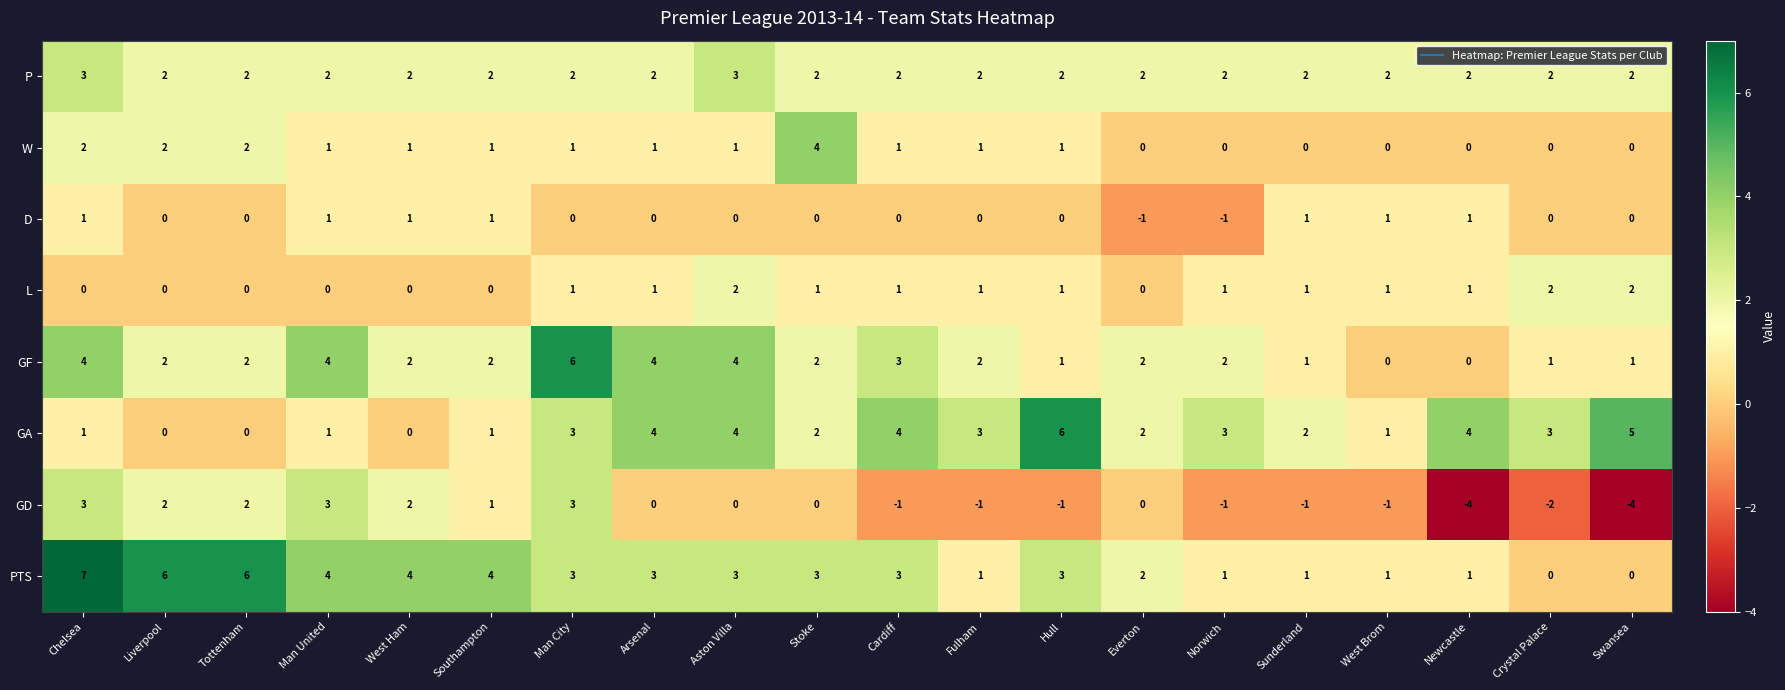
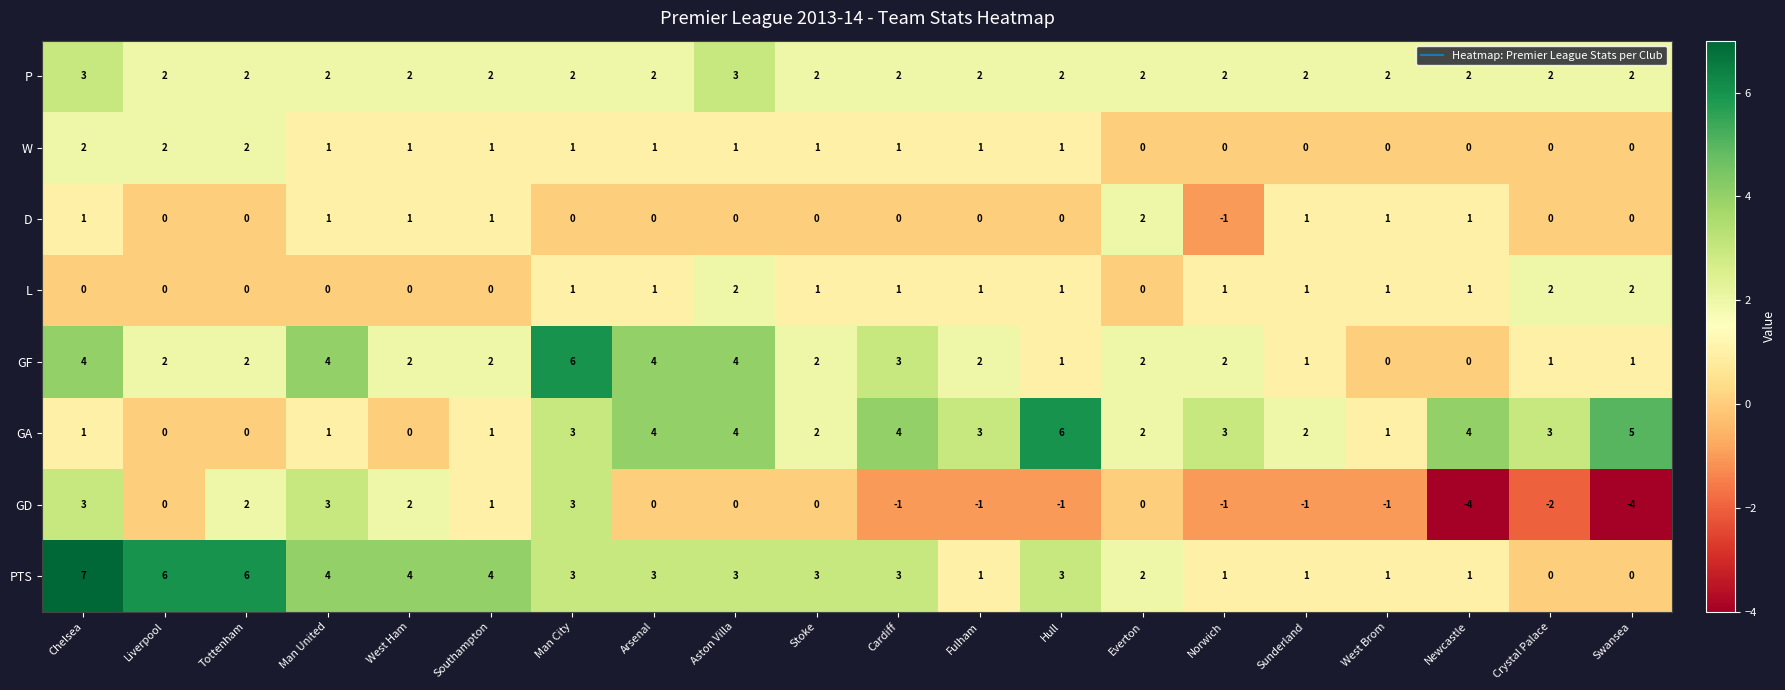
  {
    "P": {
      "Chelsea": 3,
      "Liverpool": 2,
      "Tottenham": 2,
      "Man United": 2,
      "West Ham": 2,
      "Southampton": 2,
      "Man City": 2,
      "Arsenal": 2,
      "Aston Villa": 3,
      "Stoke": 2,
      "Cardiff": 2,
      "Fulham": 2,
      "Hull": 2,
      "Everton": 2,
      "Norwich": 2,
      "Sunderland": 2,
      "West Brom": 2,
      "Newcastle": 2,
      "Crystal Palace": 2,
      "Swansea": 2
    },
    "W": {
      "Chelsea": 2,
      "Liverpool": 2,
      "Tottenham": 2,
      "Man United": 1,
      "West Ham": 1,
      "Southampton": 1,
      "Man City": 1,
      "Arsenal": 1,
      "Aston Villa": 1,
-     "Stoke": 4,
+     "Stoke": 1,
      "Cardiff": 1,
      "Fulham": 1,
      "Hull": 1,
      "Everton": 0,
      "Norwich": 0,
      "Sunderland": 0,
      "West Brom": 0,
      "Newcastle": 0,
      "Crystal Palace": 0,
      "Swansea": 0
    },
    "D": {
      "Chelsea": 1,
      "Liverpool": 0,
      "Tottenham": 0,
      "Man United": 1,
      "West Ham": 1,
      "Southampton": 1,
      "Man City": 0,
      "Arsenal": 0,
      "Aston Villa": 0,
      "Stoke": 0,
      "Cardiff": 0,
      "Fulham": 0,
      "Hull": 0,
-     "Everton": -1,
+     "Everton": 2,
      "Norwich": -1,
      "Sunderland": 1,
      "West Brom": 1,
      "Newcastle": 1,
      "Crystal Palace": 0,
      "Swansea": 0
    },
    "L": {
      "Chelsea": 0,
      "Liverpool": 0,
      "Tottenham": 0,
      "Man United": 0,
      "West Ham": 0,
      "Southampton": 0,
      "Man City": 1,
      "Arsenal": 1,
      "Aston Villa": 2,
      "Stoke": 1,
      "Cardiff": 1,
      "Fulham": 1,
      "Hull": 1,
      "Everton": 0,
      "Norwich": 1,
      "Sunderland": 1,
      "West Brom": 1,
      "Newcastle": 1,
      "Crystal Palace": 2,
      "Swansea": 2
    },
    "GF": {
      "Chelsea": 4,
      "Liverpool": 2,
      "Tottenham": 2,
      "Man United": 4,
      "West Ham": 2,
      "Southampton": 2,
      "Man City": 6,
      "Arsenal": 4,
      "Aston Villa": 4,
      "Stoke": 2,
      "Cardiff": 3,
      "Fulham": 2,
      "Hull": 1,
      "Everton": 2,
      "Norwich": 2,
      "Sunderland": 1,
      "West Brom": 0,
      "Newcastle": 0,
      "Crystal Palace": 1,
      "Swansea": 1
    },
    "GA": {
      "Chelsea": 1,
      "Liverpool": 0,
      "Tottenham": 0,
      "Man United": 1,
      "West Ham": 0,
      "Southampton": 1,
      "Man City": 3,
      "Arsenal": 4,
      "Aston Villa": 4,
      "Stoke": 2,
      "Cardiff": 4,
      "Fulham": 3,
      "Hull": 6,
      "Everton": 2,
      "Norwich": 3,
      "Sunderland": 2,
      "West Brom": 1,
      "Newcastle": 4,
      "Crystal Palace": 3,
      "Swansea": 5
    },
    "GD": {
      "Chelsea": 3,
-     "Liverpool": 2,
+     "Liverpool": 0,
      "Tottenham": 2,
      "Man United": 3,
      "West Ham": 2,
      "Southampton": 1,
      "Man City": 3,
      "Arsenal": 0,
      "Aston Villa": 0,
      "Stoke": 0,
      "Cardiff": -1,
      "Fulham": -1,
      "Hull": -1,
      "Everton": 0,
      "Norwich": -1,
      "Sunderland": -1,
      "West Brom": -1,
      "Newcastle": -4,
      "Crystal Palace": -2,
      "Swansea": -4
    },
    "PTS": {
      "Chelsea": 7,
      "Liverpool": 6,
      "Tottenham": 6,
      "Man United": 4,
      "West Ham": 4,
      "Southampton": 4,
      "Man City": 3,
      "Arsenal": 3,
      "Aston Villa": 3,
      "Stoke": 3,
      "Cardiff": 3,
      "Fulham": 1,
      "Hull": 3,
      "Everton": 2,
      "Norwich": 1,
      "Sunderland": 1,
      "West Brom": 1,
      "Newcastle": 1,
      "Crystal Palace": 0,
      "Swansea": 0
    }
  }
